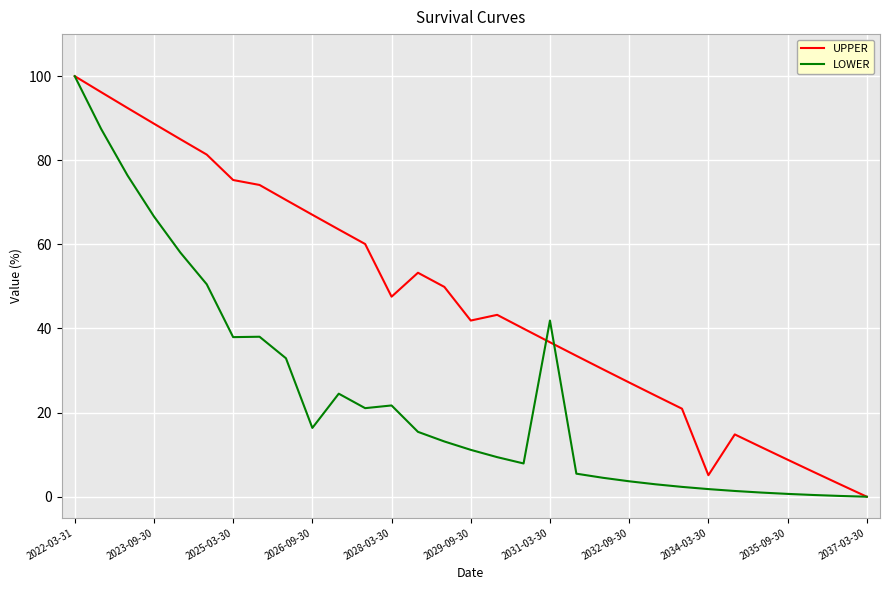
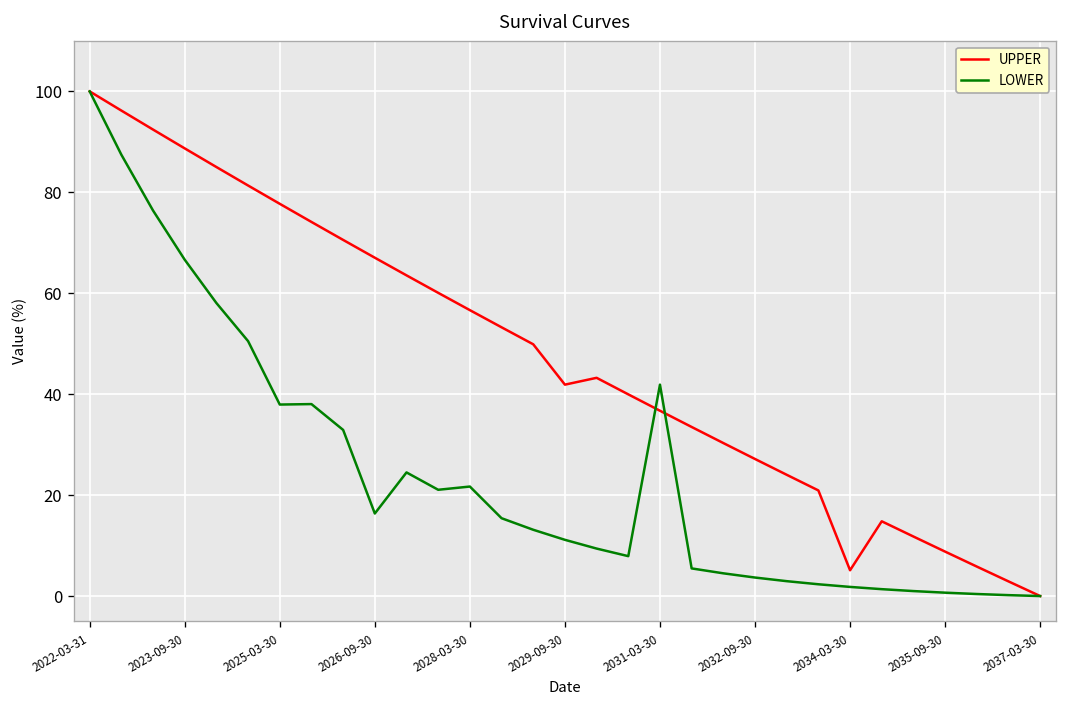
  {
    "UPPER": {
      "2023-09-30": 89,
-     "2025-03-30": 75,
+     "2025-03-30": 78,
      "2026-09-30": 67,
-     "2028-03-30": 48,
+     "2028-03-30": 57,
      "2029-09-30": 42,
      "2031-03-30": 37,
      "2032-09-30": 27,
      "2034-03-30": 5,
      "2035-09-30": 9
    },
    "LOWER": {
      "2023-09-30": 67,
      "2025-03-30": 38,
      "2026-09-30": 16,
      "2028-03-30": 22,
      "2029-09-30": 11,
      "2031-03-30": 42,
      "2032-09-30": 4,
      "2034-03-30": 2,
      "2035-09-30": 1
    }
  }
